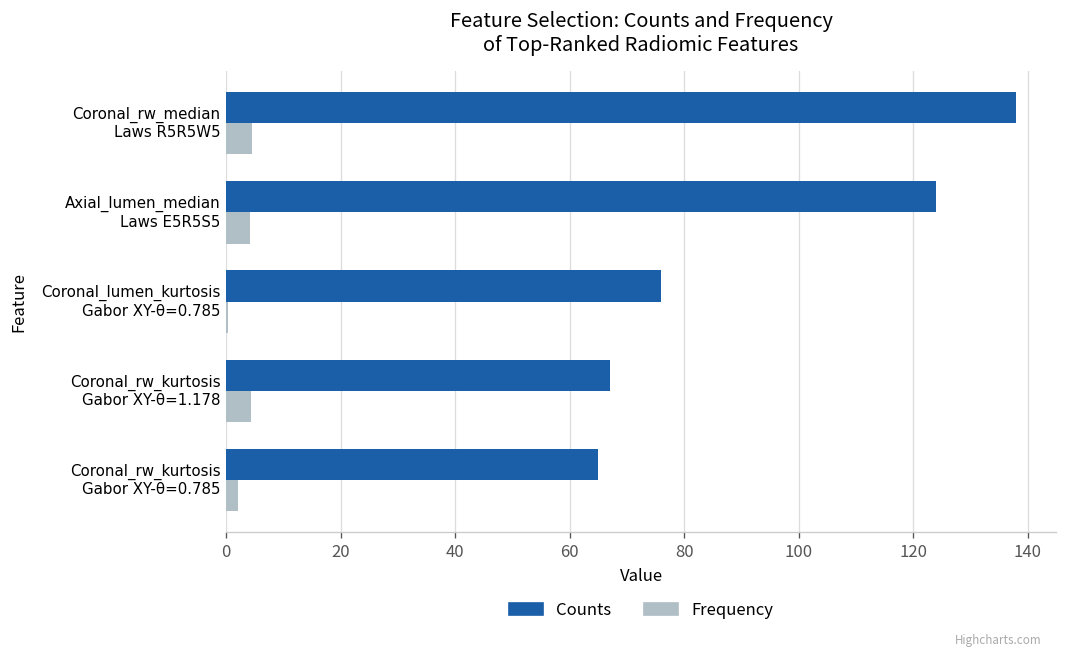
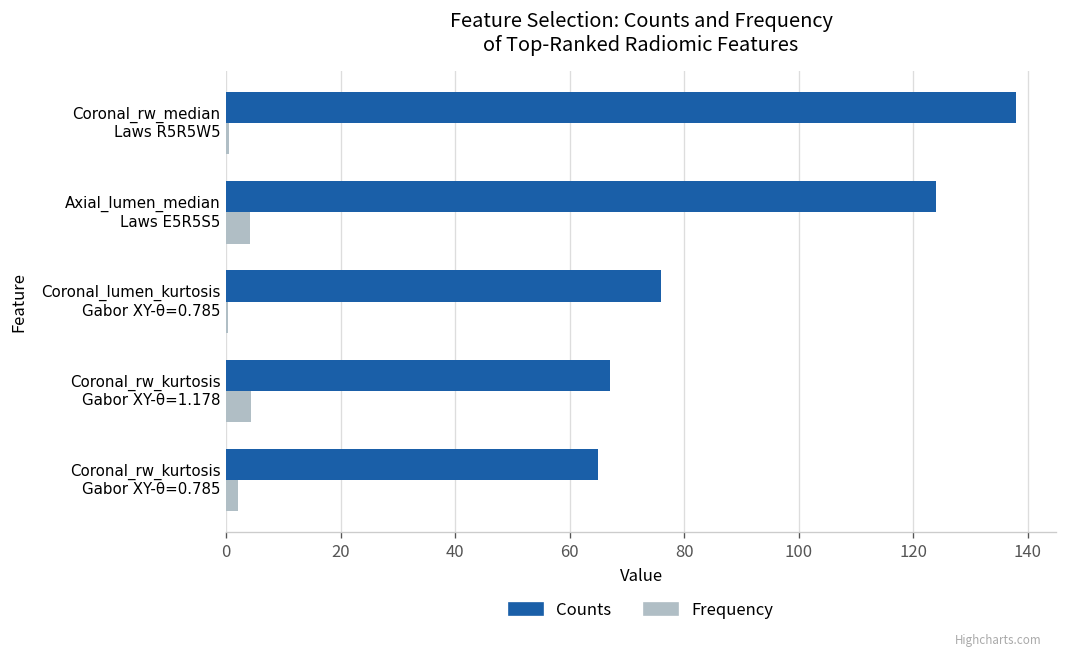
  {
    "Frequency": {
-     "Coronal_rw_median Laws R5R5W5": 4,
+     "Coronal_rw_median Laws R5R5W5": 1,
      "Axial_lumen_median Laws E5R5S5": 4,
      "Coronal_rw_kurtosis Gabor XY-θ=1.178": 4,
      "Coronal_rw_kurtosis Gabor XY-θ=0.785": 2
    },
    "Counts": {
      "Coronal_rw_median Laws R5R5W5": 138,
      "Axial_lumen_median Laws E5R5S5": 124,
      "Coronal_lumen_kurtosis Gabor XY-θ=0.785": 76,
      "Coronal_rw_kurtosis Gabor XY-θ=1.178": 67,
      "Coronal_rw_kurtosis Gabor XY-θ=0.785": 65
    }
  }
